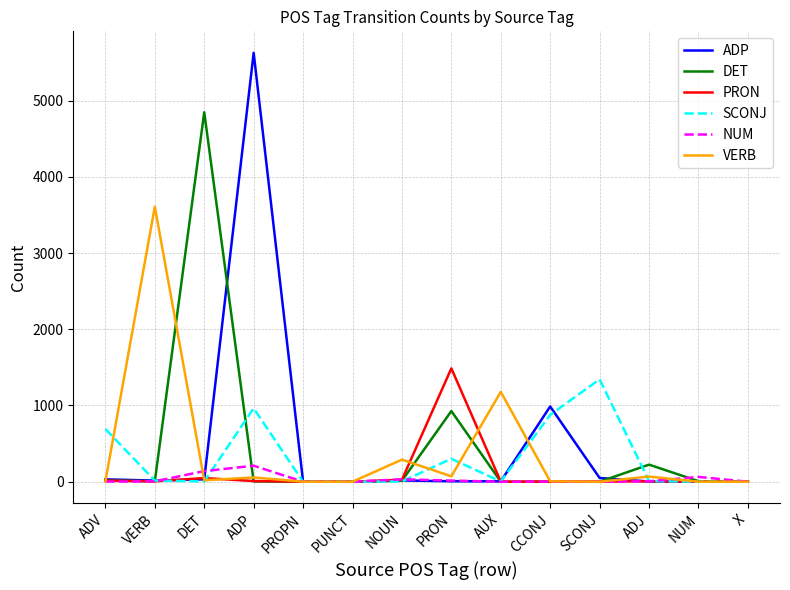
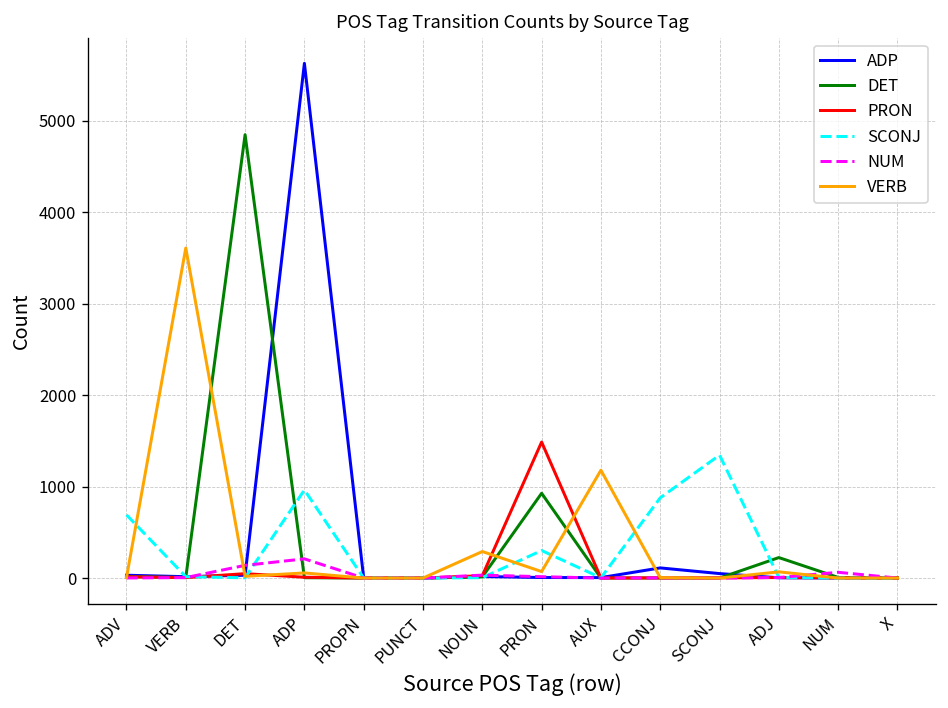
  {
    "ADP": {
      "ADP": 5600,
-     "CCONJ": 1000,
+     "CCONJ": 100,
      "SCONJ": 0
    },
    "DET": {
      "DET": 4800,
      "PRON": 900,
      "ADJ": 200
    },
    "PRON": {
      "PRON": 1500
    },
    "SCONJ": {
      "ADV": 700,
      "ADP": 1000,
      "PRON": 300,
      "CCONJ": 900,
      "SCONJ": 1300
    },
    "NUM": {
      "DET": 100,
      "ADP": 200,
      "NUM": 100
    },
    "VERB": {
      "VERB": 3600,
      "ADP": 100,
      "NOUN": 300,
      "PRON": 100,
      "AUX": 1200,
      "ADJ": 100
    }
  }
